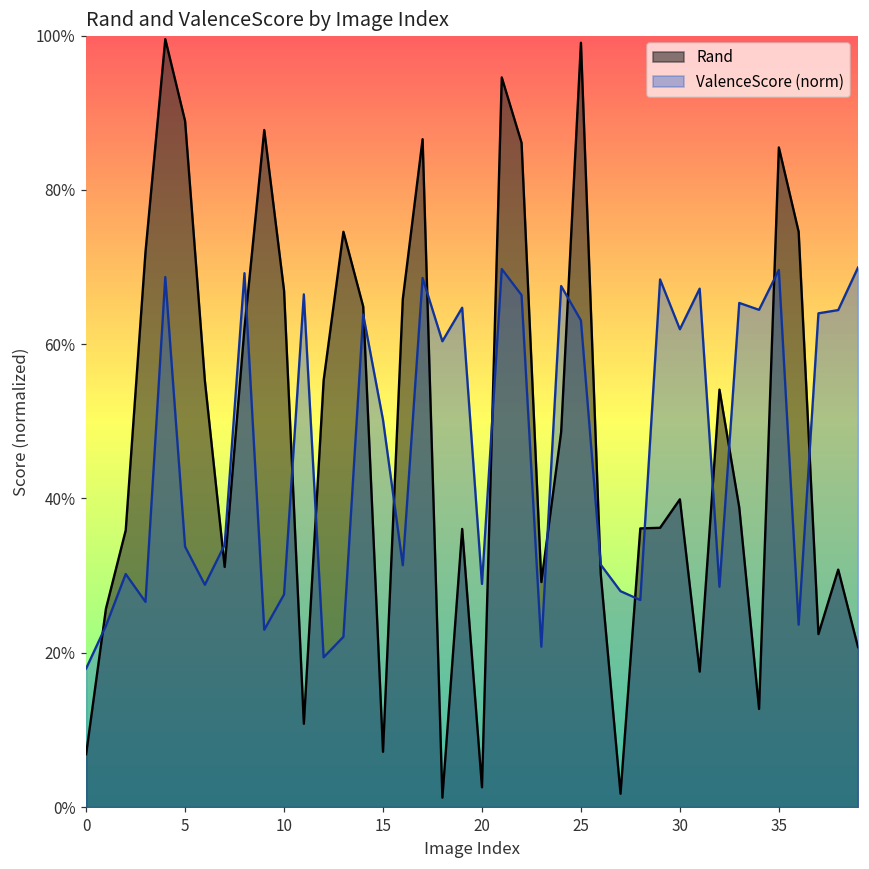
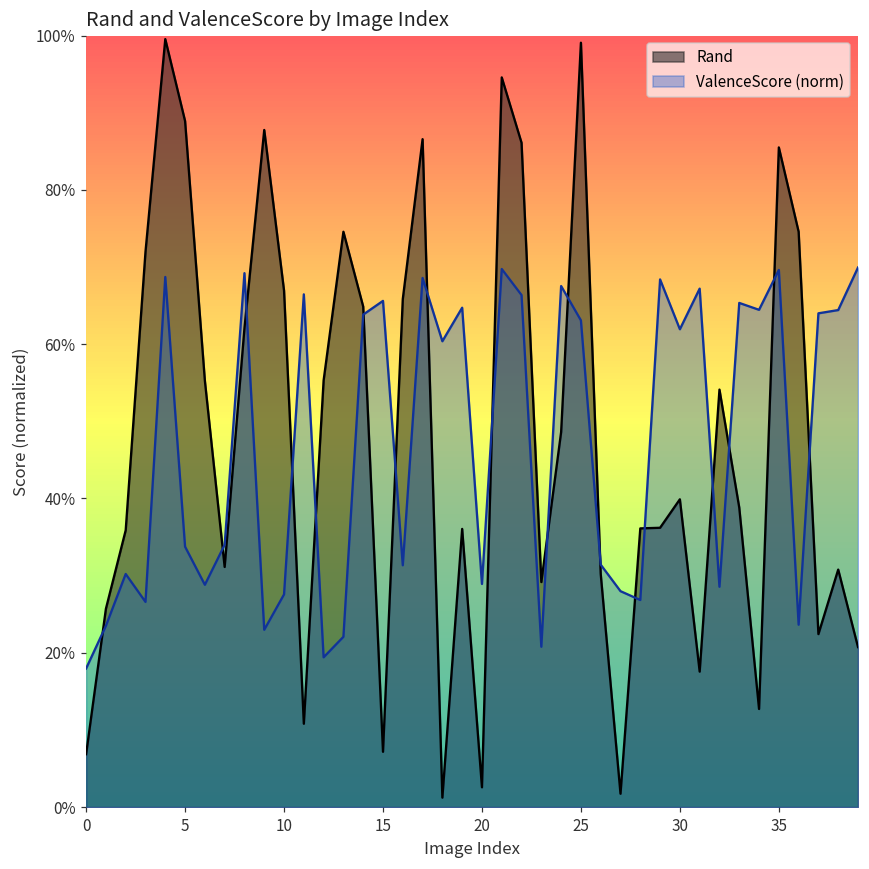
  {
    "Rand": {
      "0": "7%",
      "5": "89%",
      "10": "67%",
      "15": "7%",
      "20": "3%",
      "25": "99%",
      "30": "40%",
      "35": "86%"
    },
    "ValenceScore (norm)": {
      "0": "18%",
      "5": "34%",
      "10": "28%",
-     "15": "50%",
+     "15": "66%",
      "20": "29%",
      "25": "63%",
      "30": "62%",
      "35": "70%"
    }
  }
